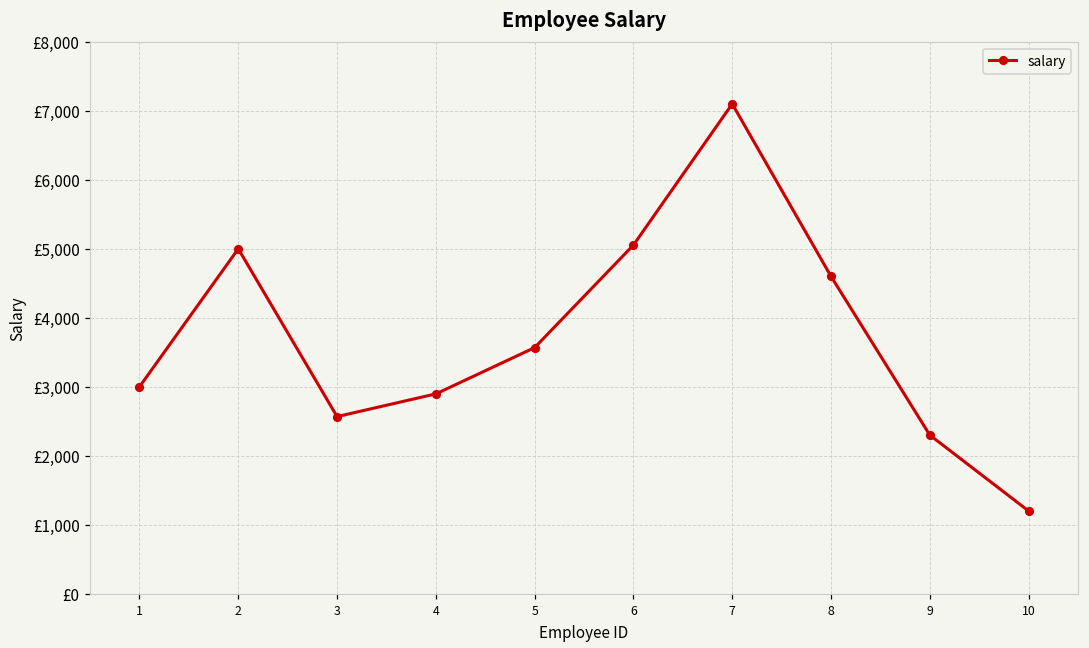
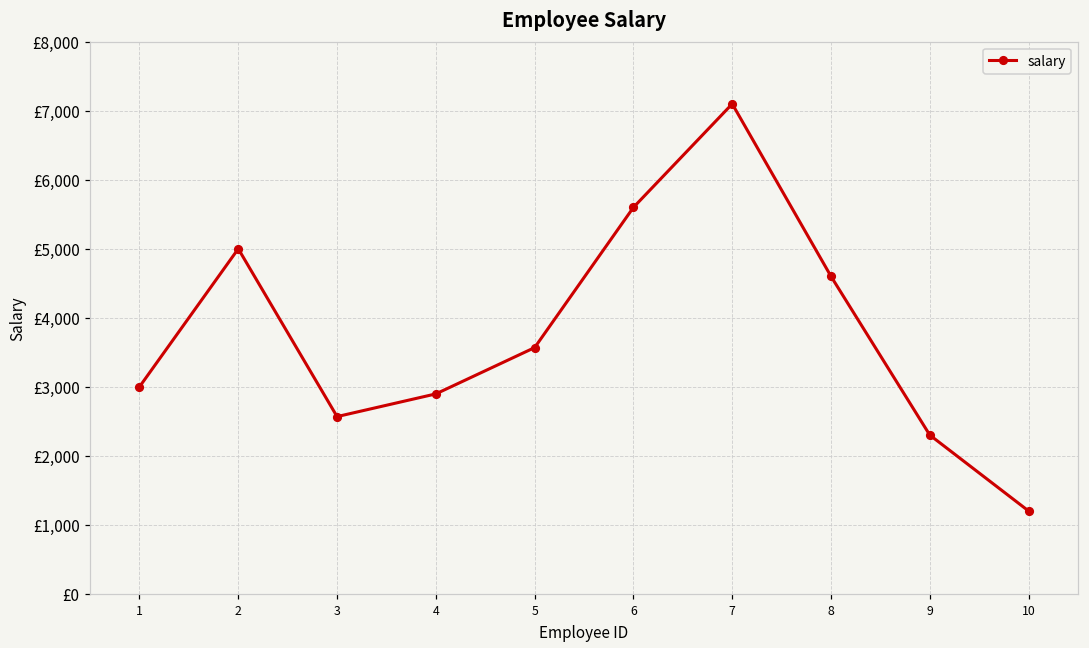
  {
    "1": "£3,000",
    "2": "£5,000",
    "3": "£2,600",
    "4": "£2,900",
    "5": "£3,600",
-   "6": "£5,100",
+   "6": "£5,600",
    "7": "£7,100",
    "8": "£4,600",
    "9": "£2,300",
    "10": "£1,200"
  }
